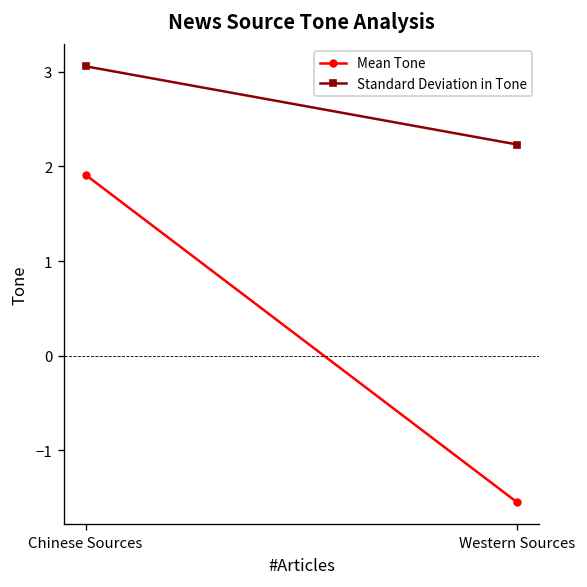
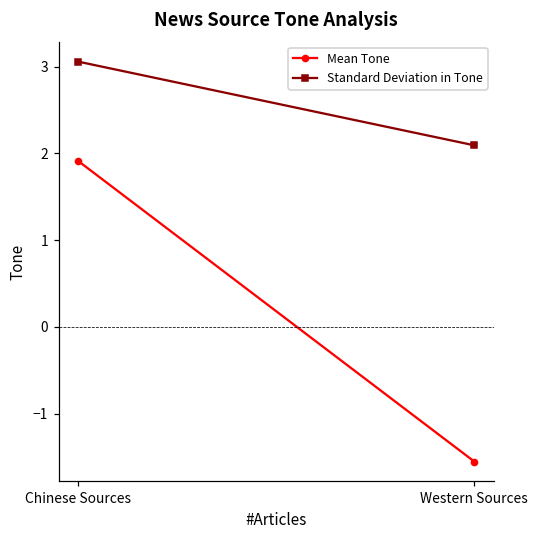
  {
    "Mean Tone": {
      "Chinese Sources": 1.9,
      "Western Sources": -1.5
    },
    "Standard Deviation in Tone": {
      "Chinese Sources": 3.1,
-     "Western Sources": 2.2
+     "Western Sources": 2.1
    }
  }
